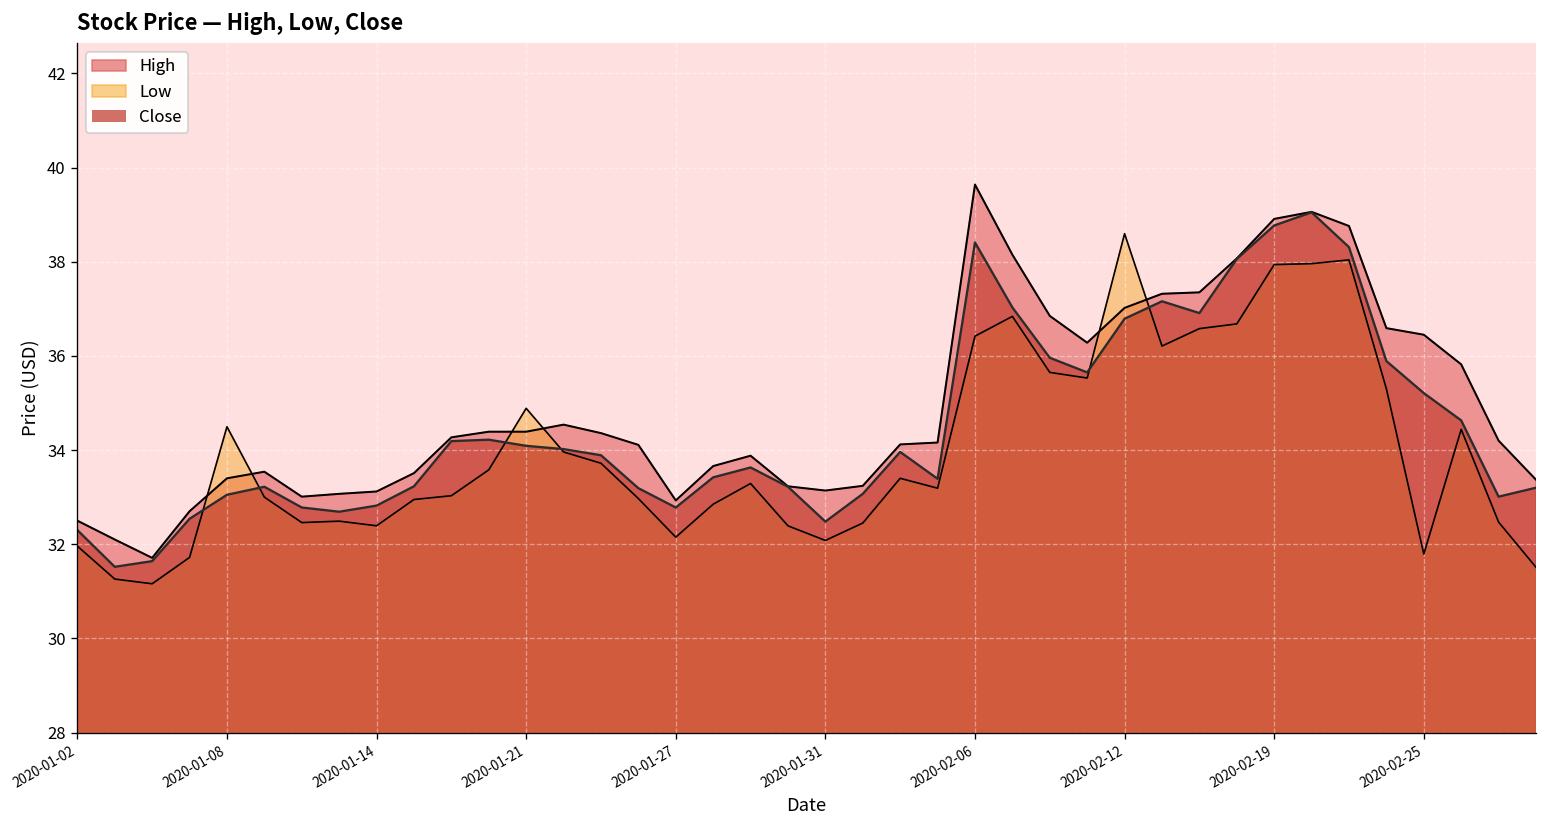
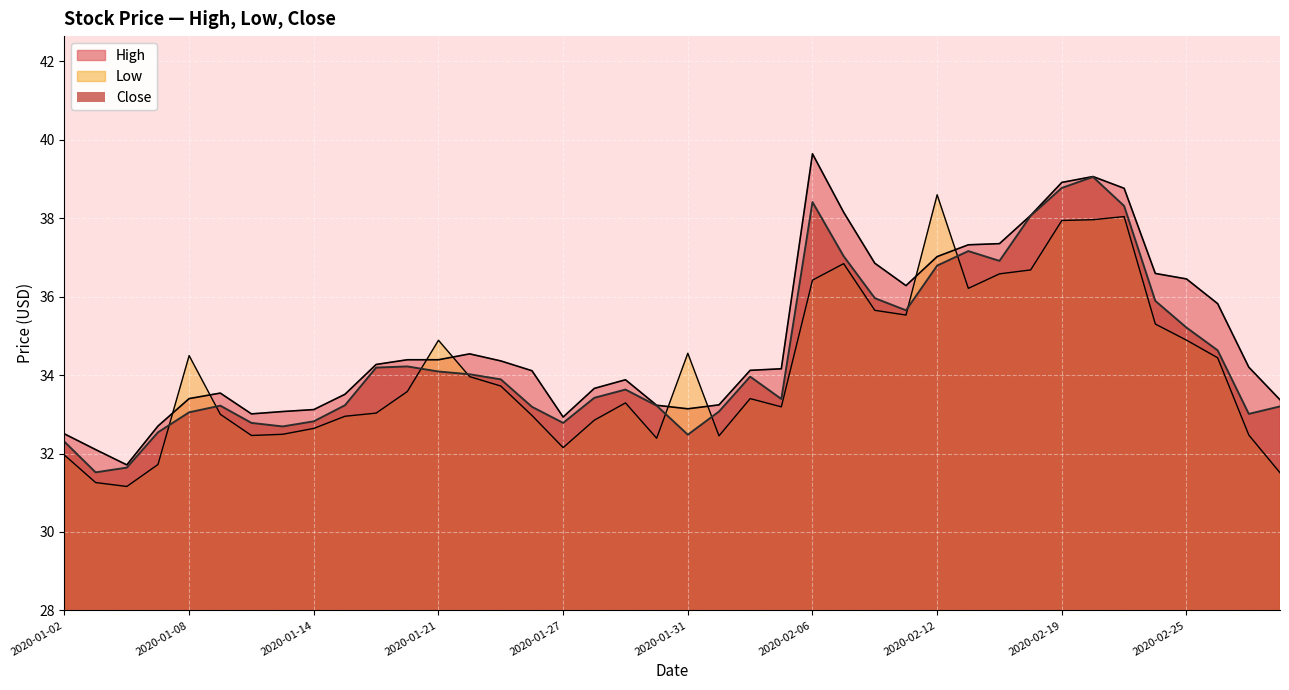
  {
    "Low": {
      "2020-01-02": 32.0,
      "2020-01-08": 34.5,
-     "2020-01-14": 32.4,
+     "2020-01-14": 32.6,
      "2020-01-21": 34.9,
      "2020-01-27": 32.2,
-     "2020-01-31": 32.1,
+     "2020-01-31": 34.6,
      "2020-02-06": 36.4,
      "2020-02-12": 38.6,
      "2020-02-19": 37.9,
-     "2020-02-25": 31.8
+     "2020-02-25": 34.9
    }
  }
